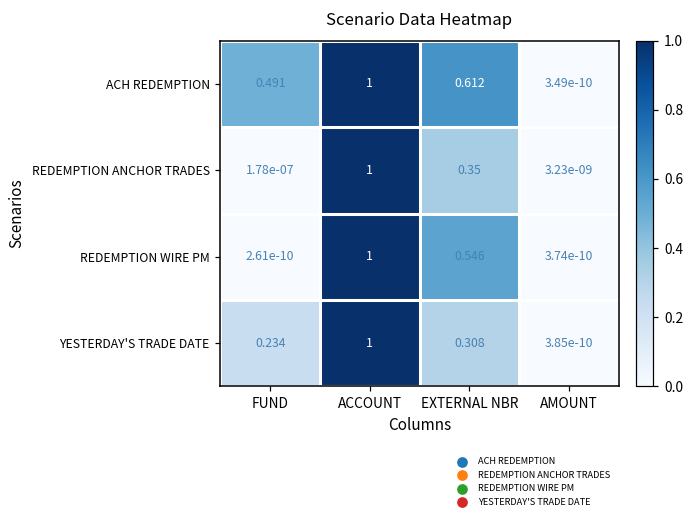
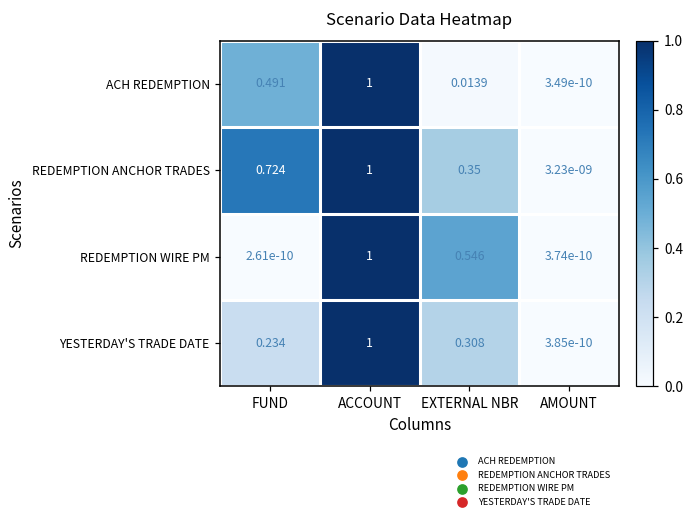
  {
    "ACH REDEMPTION": {
      "ACCOUNT": "1",
-     "EXTERNAL NBR": "0.612",
+     "EXTERNAL NBR": "0.0139",
      "AMOUNT": "3.49e-10"
    },
    "REDEMPTION ANCHOR TRADES": {
-     "FUND": "1.78e-07",
+     "FUND": "0.724",
      "ACCOUNT": "1",
      "EXTERNAL NBR": "0.35",
      "AMOUNT": "3.23e-09"
    },
    "REDEMPTION WIRE PM": {
      "FUND": "2.61e-10",
      "ACCOUNT": "1",
      "AMOUNT": "3.74e-10"
    },
    "YESTERDAY'S TRADE DATE": {
      "FUND": "0.234",
      "ACCOUNT": "1",
      "EXTERNAL NBR": "0.308",
      "AMOUNT": "3.85e-10"
    }
  }
